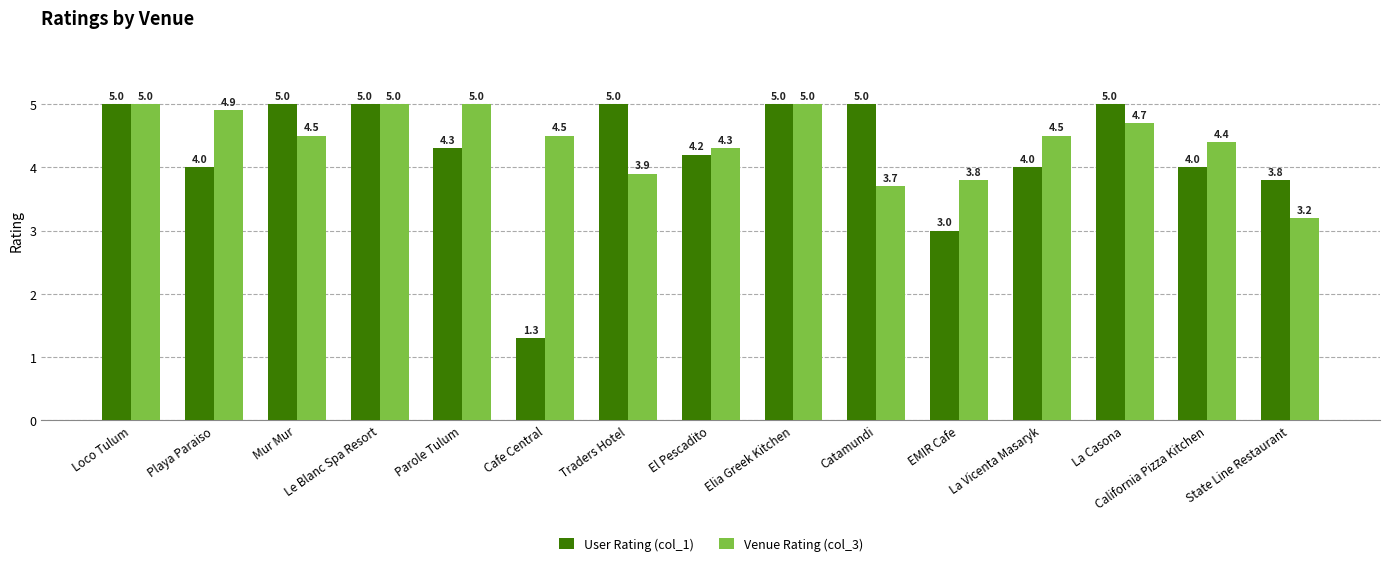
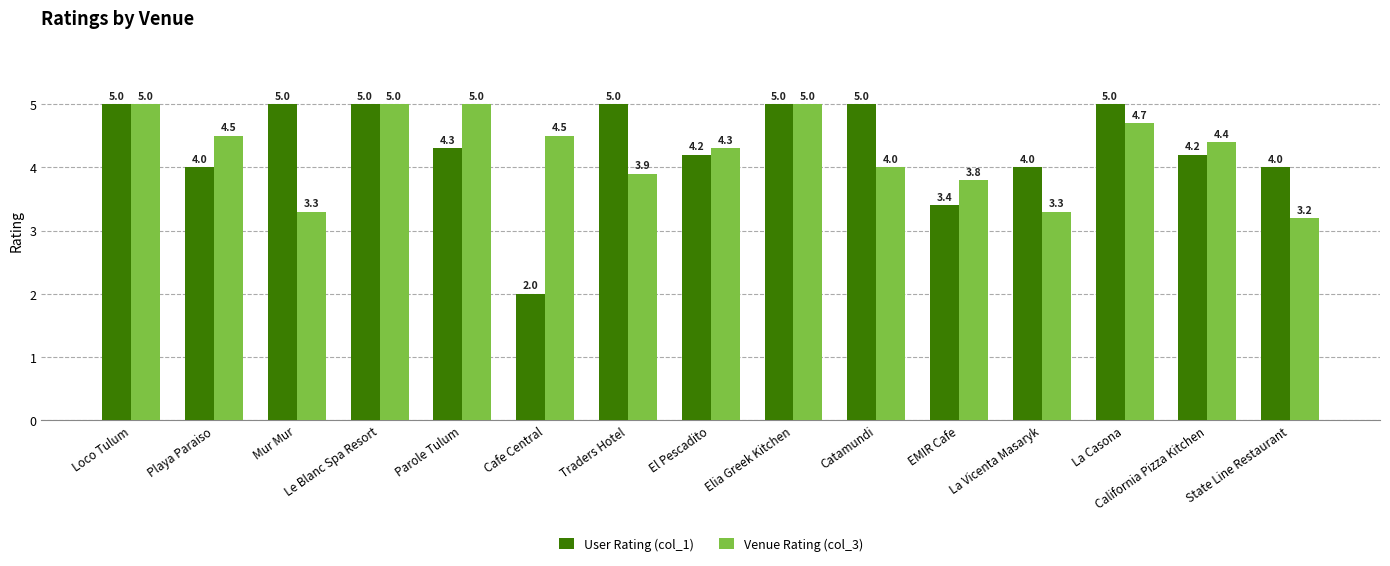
  {
    "User Rating (col_1)": {
      "Loco Tulum": 5.0,
      "Playa Paraiso": 4.0,
      "Mur Mur": 5.0,
      "Le Blanc Spa Resort": 5.0,
      "Parole Tulum": 4.3,
-     "Cafe Central": 1.3,
+     "Cafe Central": 2.0,
      "Traders Hotel": 5.0,
      "El Pescadito": 4.2,
      "Elia Greek Kitchen": 5.0,
      "Catamundi": 5.0,
-     "EMIR Cafe": 3.0,
+     "EMIR Cafe": 3.4,
      "La Vicenta Masaryk": 4.0,
      "La Casona": 5.0,
-     "California Pizza Kitchen": 4.0,
-     "State Line Restaurant": 3.8
+     "California Pizza Kitchen": 4.2,
+     "State Line Restaurant": 4.0
    },
    "Venue Rating (col_3)": {
      "Loco Tulum": 5.0,
-     "Playa Paraiso": 4.9,
-     "Mur Mur": 4.5,
+     "Playa Paraiso": 4.5,
+     "Mur Mur": 3.3,
      "Le Blanc Spa Resort": 5.0,
      "Parole Tulum": 5.0,
      "Cafe Central": 4.5,
      "Traders Hotel": 3.9,
      "El Pescadito": 4.3,
      "Elia Greek Kitchen": 5.0,
-     "Catamundi": 3.7,
+     "Catamundi": 4.0,
      "EMIR Cafe": 3.8,
-     "La Vicenta Masaryk": 4.5,
+     "La Vicenta Masaryk": 3.3,
      "La Casona": 4.7,
      "California Pizza Kitchen": 4.4,
      "State Line Restaurant": 3.2
    }
  }
